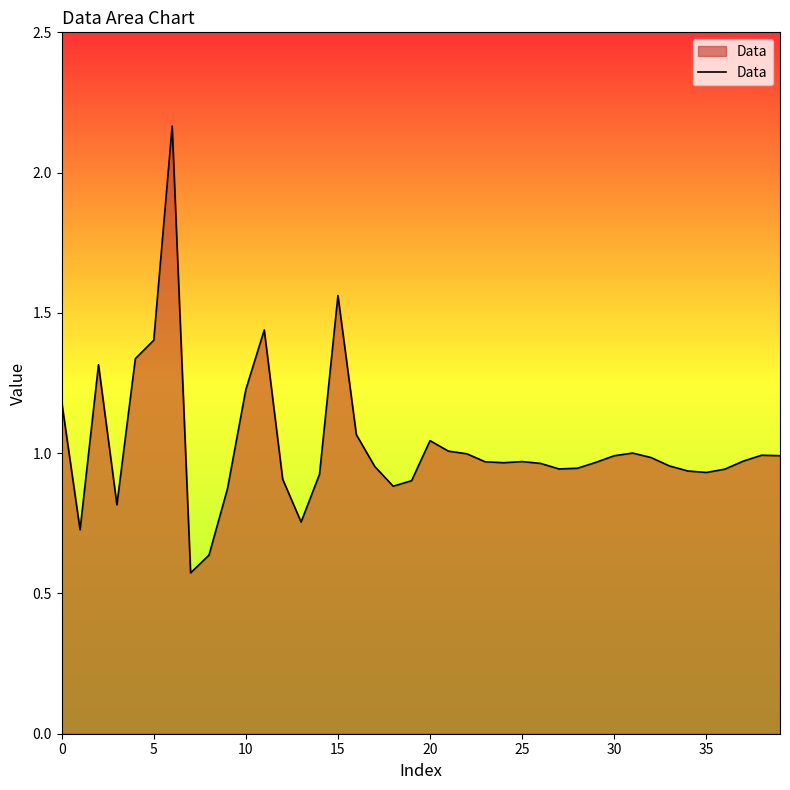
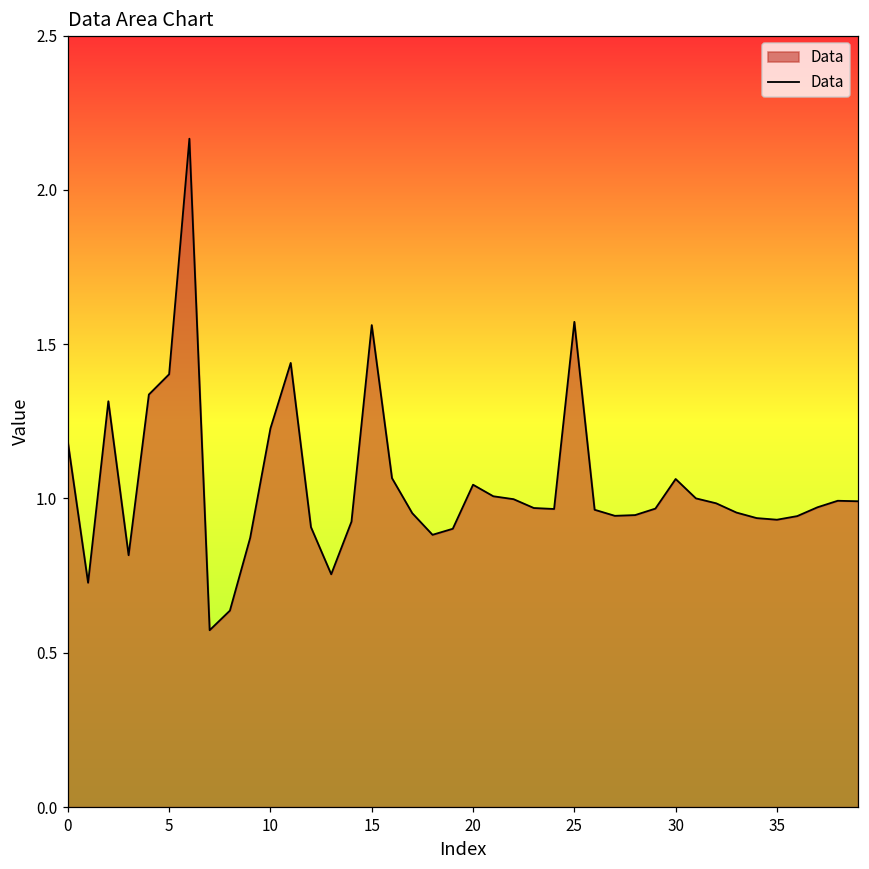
  {
    "0": 1.18,
    "5": 1.40,
    "10": 1.23,
    "15": 1.56,
    "20": 1.04,
-   "25": 0.97,
-   "30": 0.99,
+   "25": 1.57,
+   "30": 1.06,
    "35": 0.93
  }
